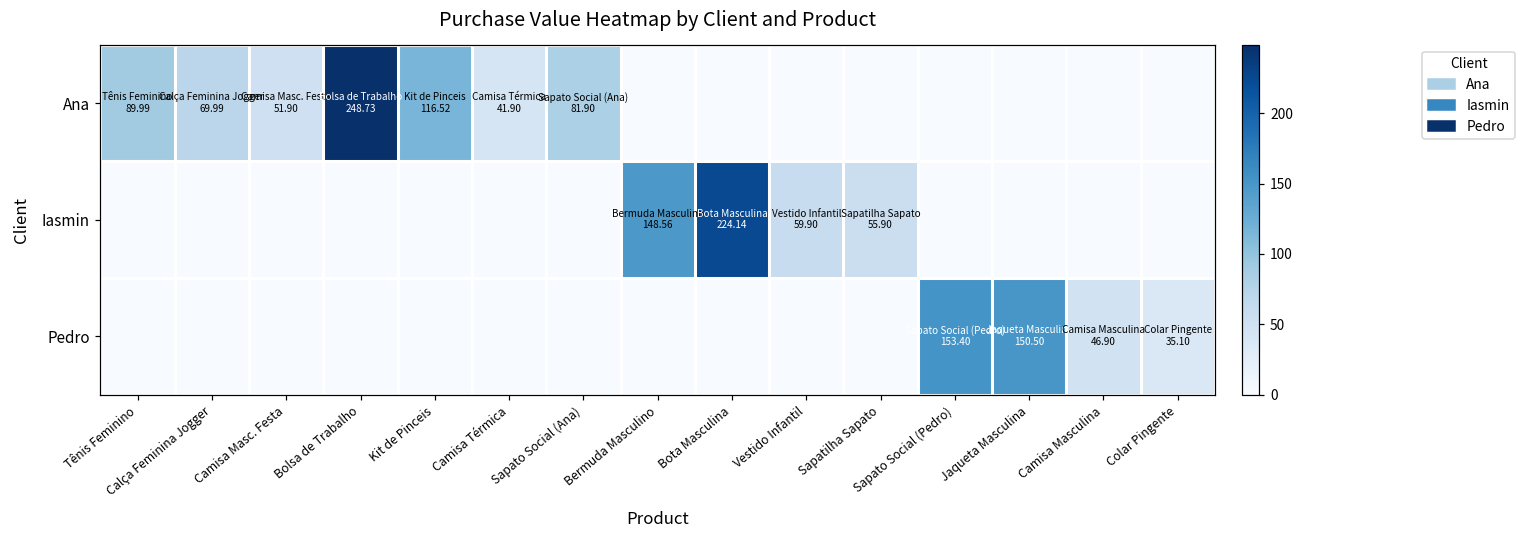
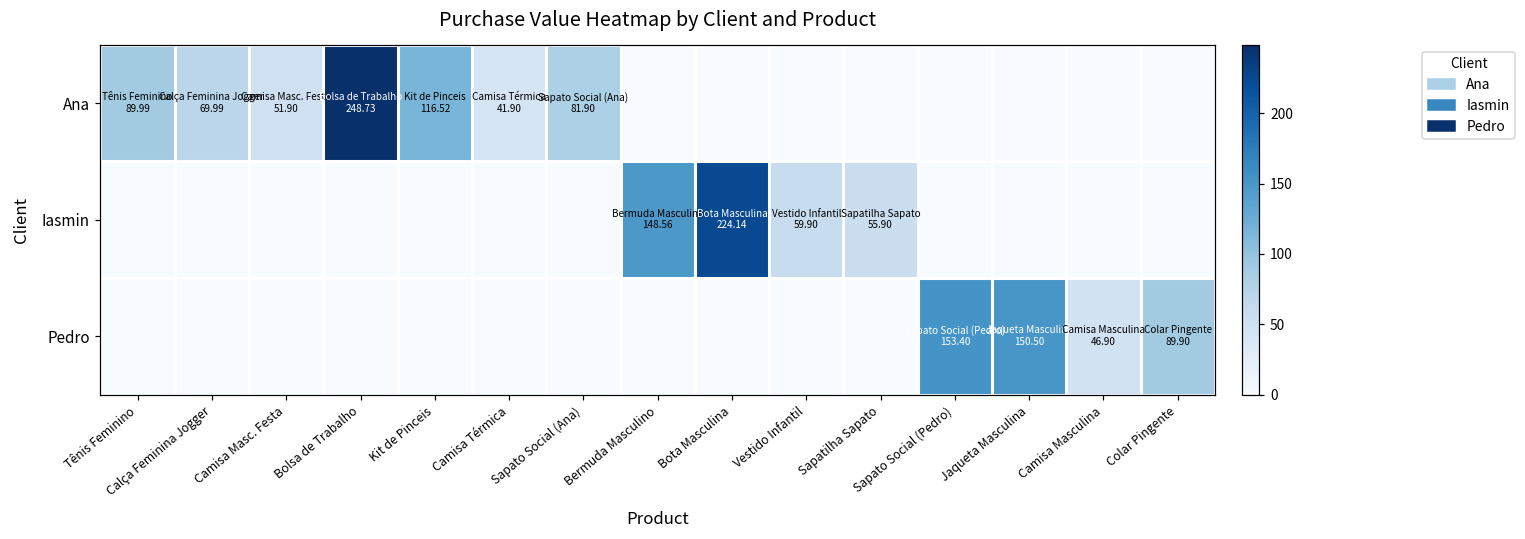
  {
    "Ana": {
      "Kit de Pinceis": 116.52,
      "Camisa Térmica": 41.90,
      "Sapato Social (Ana)": 81.90
    },
    "Iasmin": {
      "Bermuda Masculino": 148.56,
      "Bota Masculina": 224.14,
      "Vestido Infantil": 59.90,
      "Sapatilha Sapato": 55.90
    },
    "Pedro": {
      "Camisa Masculina": 46.90,
-     "Colar Pingente": 35.10
+     "Colar Pingente": 89.90
    }
  }
